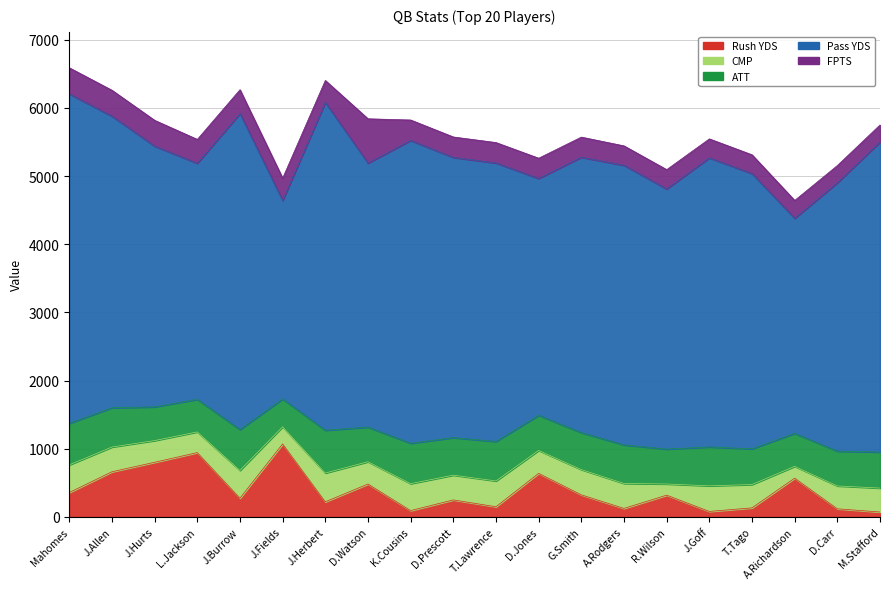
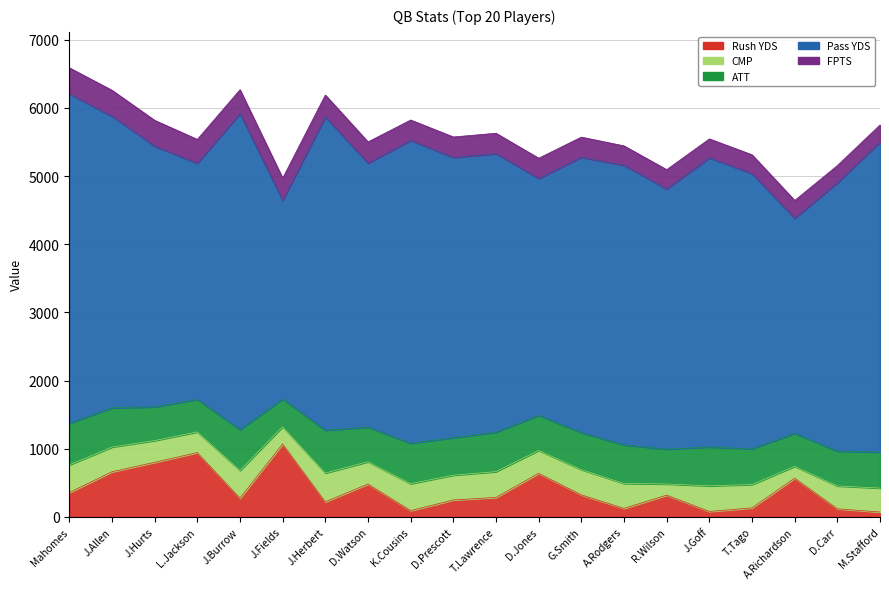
  {
    "Rush YDS": {
      "Mahomes": 400,
      "J.Allen": 700,
      "J.Hurts": 800,
      "L.Jackson": 900,
      "J.Burrow": 300,
      "J.Fields": 1100,
      "J.Herbert": 200,
      "D.Watson": 500,
      "K.Cousins": 100,
      "D.Prescott": 200,
-     "T.Lawrence": 100,
+     "T.Lawrence": 300,
      "D.Jones": 600,
      "G.Smith": 300,
      "A.Rodgers": 100,
      "R.Wilson": 300,
      "J.Goff": 100,
      "T.Tago": 100,
      "A.Richardson": 600,
      "D.Carr": 100,
      "M.Stafford": 100
    },
    "CMP": {
      "Mahomes": 400,
      "J.Allen": 400,
      "J.Hurts": 300,
      "L.Jackson": 300,
      "J.Burrow": 400,
      "J.Fields": 300,
      "J.Herbert": 400,
      "D.Watson": 300,
      "K.Cousins": 400,
      "D.Prescott": 400,
      "T.Lawrence": 400,
      "D.Jones": 300,
      "G.Smith": 400,
      "A.Rodgers": 400,
      "R.Wilson": 200,
      "J.Goff": 400,
      "T.Tago": 300,
      "A.Richardson": 200,
      "D.Carr": 300,
      "M.Stafford": 400
    },
    "ATT": {
      "Mahomes": 600,
      "J.Allen": 600,
      "J.Hurts": 500,
      "L.Jackson": 500,
      "J.Burrow": 600,
      "J.Fields": 400,
      "J.Herbert": 600,
      "D.Watson": 500,
      "K.Cousins": 600,
      "D.Prescott": 600,
      "T.Lawrence": 600,
      "D.Jones": 500,
      "G.Smith": 500,
      "A.Rodgers": 600,
      "R.Wilson": 500,
      "J.Goff": 600,
      "T.Tago": 500,
      "A.Richardson": 500,
      "D.Carr": 500,
      "M.Stafford": 500
    },
    "Pass YDS": {
      "Mahomes": 4800,
      "J.Allen": 4300,
      "J.Hurts": 3800,
      "L.Jackson": 3500,
      "J.Burrow": 4600,
      "J.Fields": 2900,
-     "J.Herbert": 4800,
+     "J.Herbert": 4600,
      "D.Watson": 3900,
      "K.Cousins": 4400,
      "D.Prescott": 4100,
      "T.Lawrence": 4100,
      "D.Jones": 3500,
      "G.Smith": 4000,
      "A.Rodgers": 4100,
      "R.Wilson": 3800,
      "J.Goff": 4200,
      "T.Tago": 4000,
      "A.Richardson": 3200,
      "D.Carr": 3900,
      "M.Stafford": 4500
    },
    "FPTS": {
      "Mahomes": 400,
      "J.Allen": 400,
      "J.Hurts": 400,
      "L.Jackson": 400,
      "J.Burrow": 400,
      "J.Fields": 300,
      "J.Herbert": 300,
-     "D.Watson": 700,
+     "D.Watson": 300,
      "K.Cousins": 300,
      "D.Prescott": 300,
      "T.Lawrence": 300,
      "D.Jones": 300,
      "G.Smith": 300,
      "A.Rodgers": 300,
      "R.Wilson": 300,
      "J.Goff": 300,
      "T.Tago": 300,
      "A.Richardson": 300,
      "D.Carr": 300,
      "M.Stafford": 300
    }
  }
